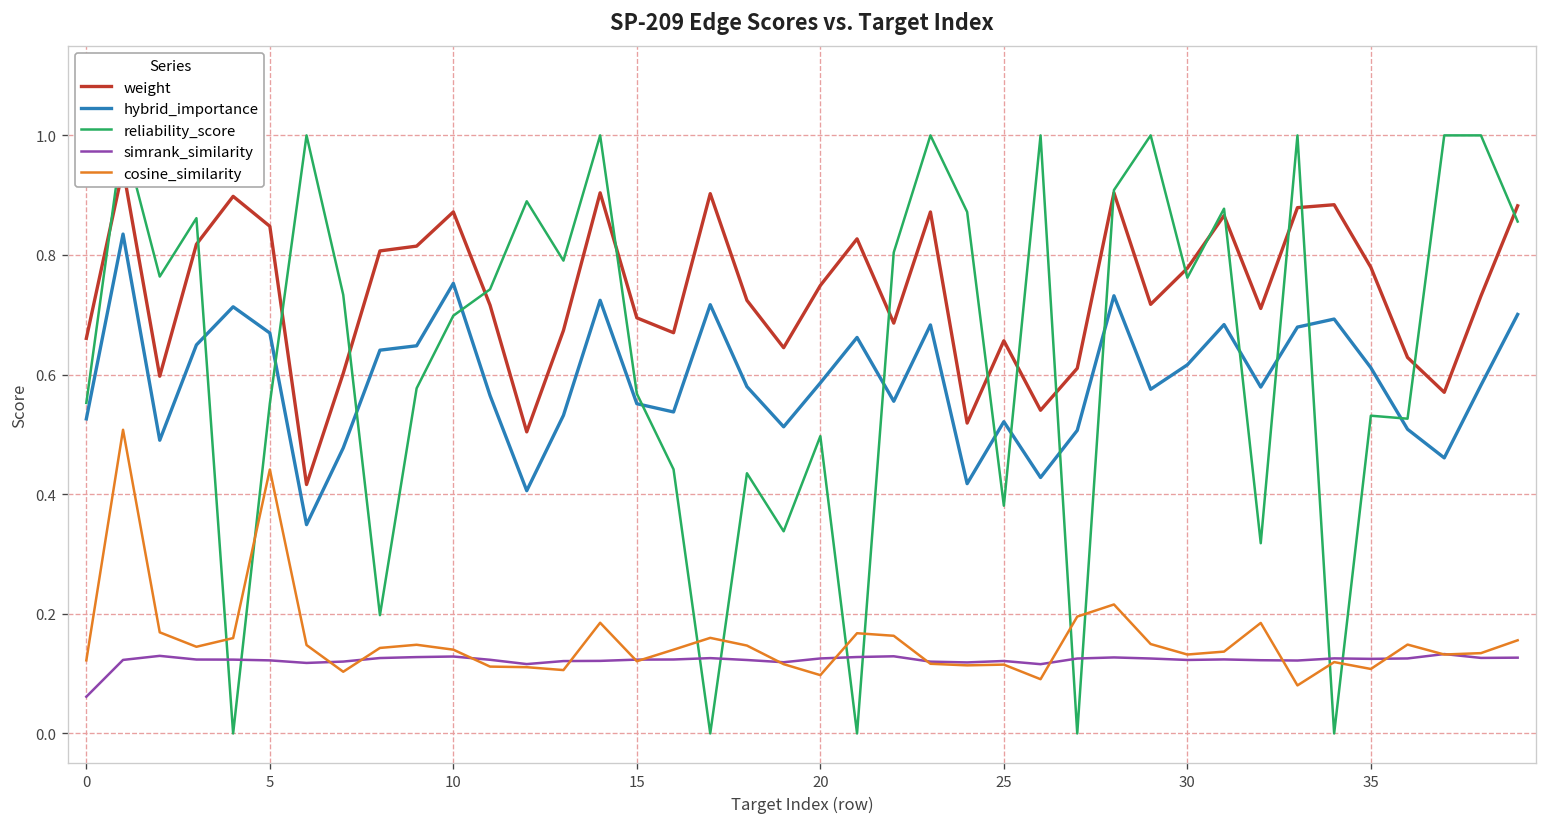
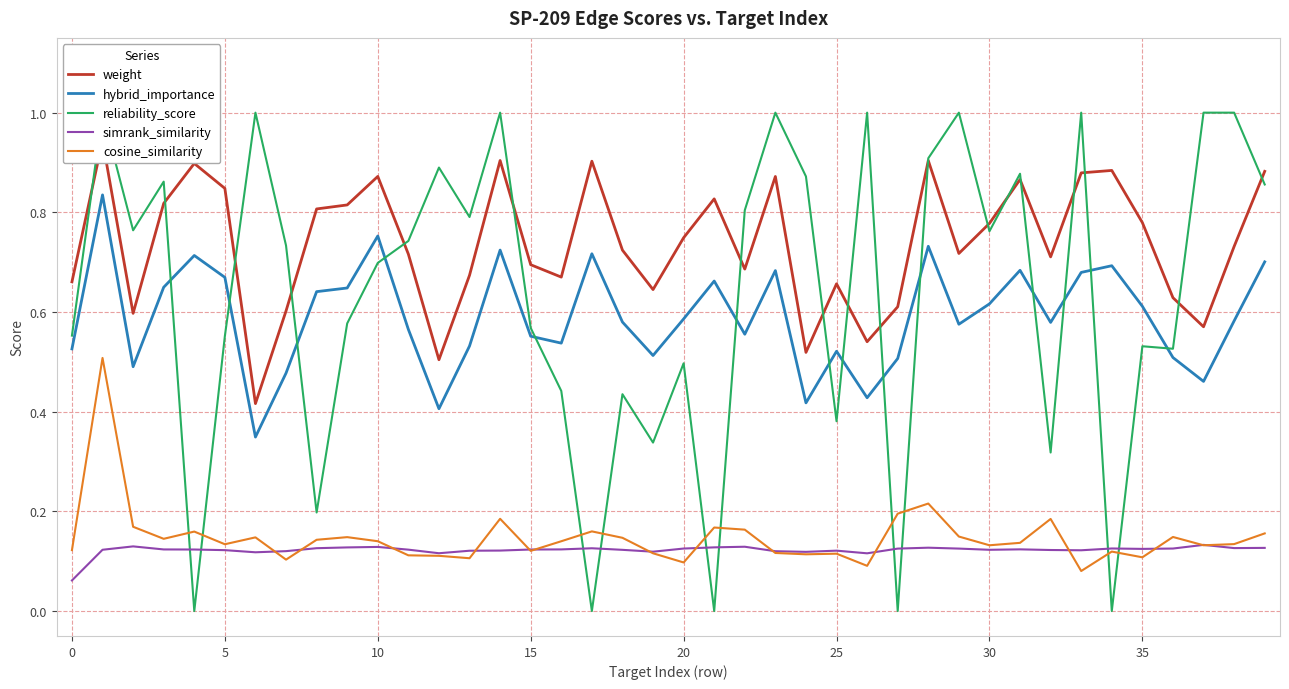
  {
    "weight": {
      "0": 0.66,
      "5": 0.85,
      "10": 0.87,
      "15": 0.69,
      "20": 0.75,
      "25": 0.66,
      "30": 0.78,
      "35": 0.78
    },
    "hybrid_importance": {
      "0": 0.53,
      "5": 0.67,
      "10": 0.75,
      "15": 0.55,
      "20": 0.59,
      "25": 0.52,
      "30": 0.62,
      "35": 0.61
    },
    "reliability_score": {
      "0": 0.55,
      "5": 0.55,
      "10": 0.70,
      "15": 0.57,
      "20": 0.50,
      "25": 0.38,
      "30": 0.76,
      "35": 0.53
    },
    "simrank_similarity": {
      "0": 0.06,
      "5": 0.12,
      "10": 0.13,
      "20": 0.13,
      "25": 0.12,
      "30": 0.12,
      "35": 0.12
    },
    "cosine_similarity": {
      "0": 0.12,
-     "5": 0.44,
+     "5": 0.13,
      "10": 0.14,
      "20": 0.10,
      "25": 0.12,
      "30": 0.13,
      "35": 0.11
    }
  }
